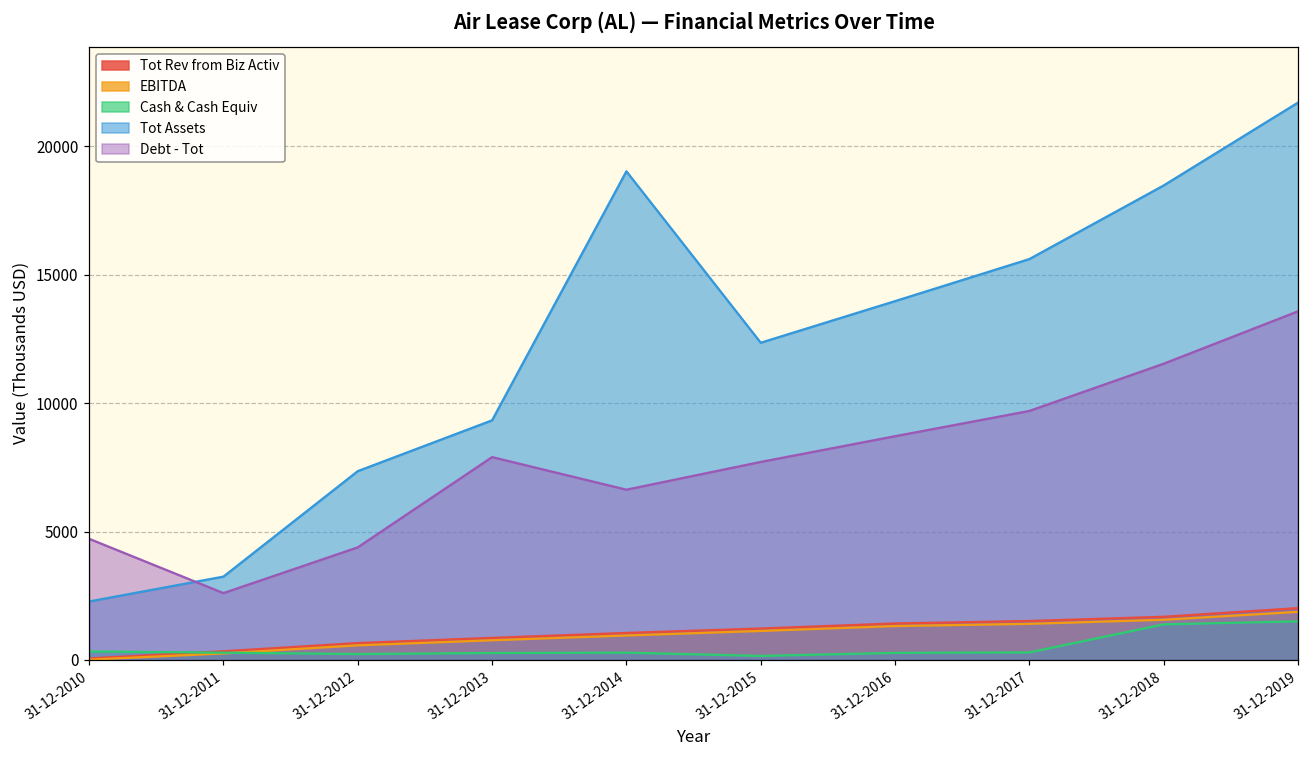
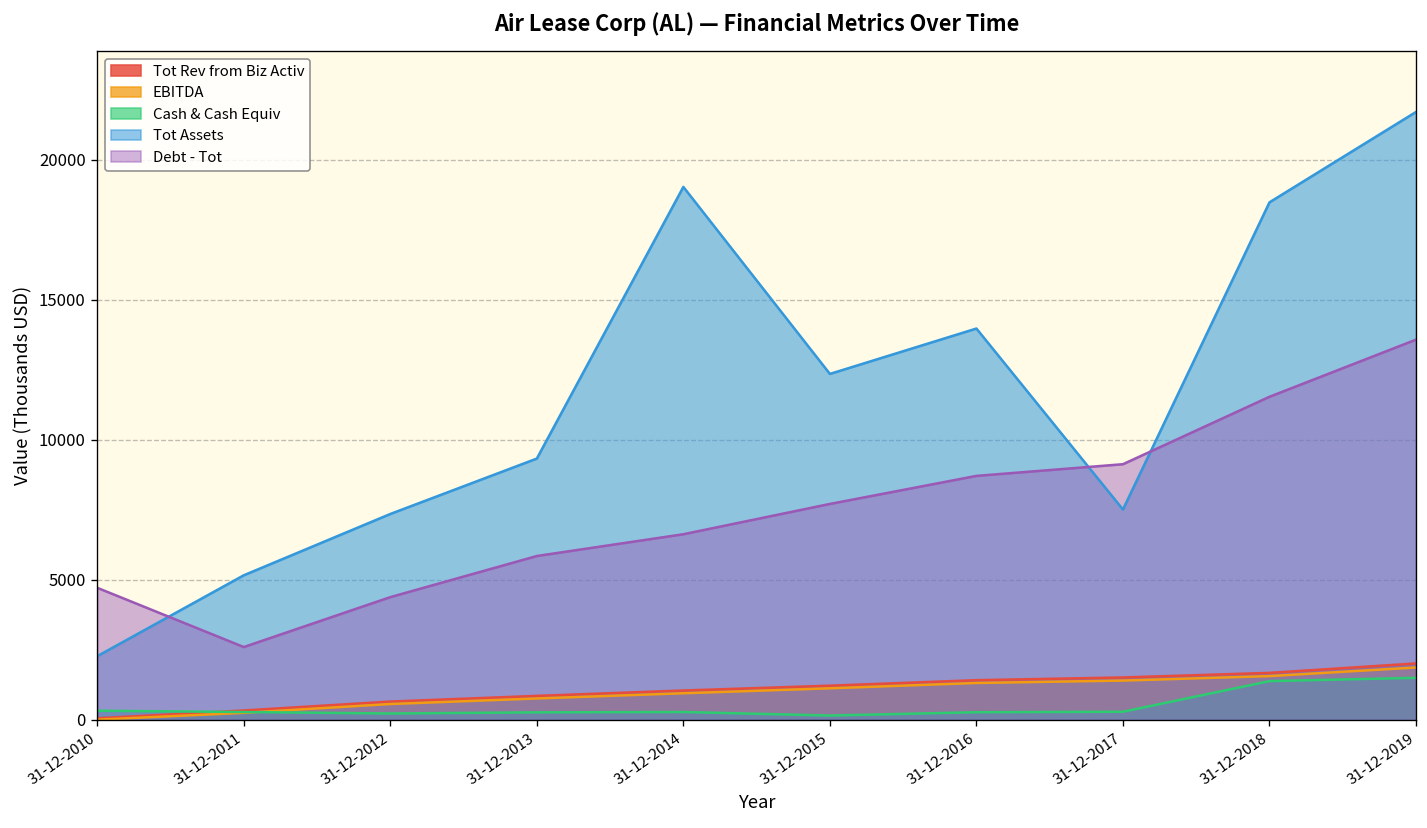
  {
    "Tot Rev from Biz Activ": {
      "31-12-2017": 1500,
      "31-12-2018": 1700,
      "31-12-2019": 2000
    },
    "EBITDA": {
      "31-12-2017": 1400,
      "31-12-2018": 1600,
      "31-12-2019": 1900
    },
    "Cash & Cash Equiv": {
      "31-12-2010": 300,
      "31-12-2012": 200,
      "31-12-2013": 300,
      "31-12-2014": 300,
      "31-12-2015": 200,
      "31-12-2016": 300,
      "31-12-2017": 300,
      "31-12-2018": 1400,
      "31-12-2019": 1500
    },
    "Tot Assets": {
      "31-12-2010": 2300,
-     "31-12-2011": 3200,
+     "31-12-2011": 5200,
      "31-12-2012": 7400,
      "31-12-2013": 9300,
      "31-12-2014": 19000,
      "31-12-2015": 12400,
      "31-12-2016": 14000,
-     "31-12-2017": 15600,
+     "31-12-2017": 7500,
      "31-12-2018": 18500,
      "31-12-2019": 21700
    },
    "Debt - Tot": {
      "31-12-2010": 4700,
      "31-12-2011": 2600,
      "31-12-2012": 4400,
-     "31-12-2013": 7900,
+     "31-12-2013": 5900,
      "31-12-2014": 6600,
      "31-12-2015": 7700,
      "31-12-2016": 8700,
-     "31-12-2017": 9700,
+     "31-12-2017": 9100,
      "31-12-2018": 11500,
      "31-12-2019": 13600
    }
  }
